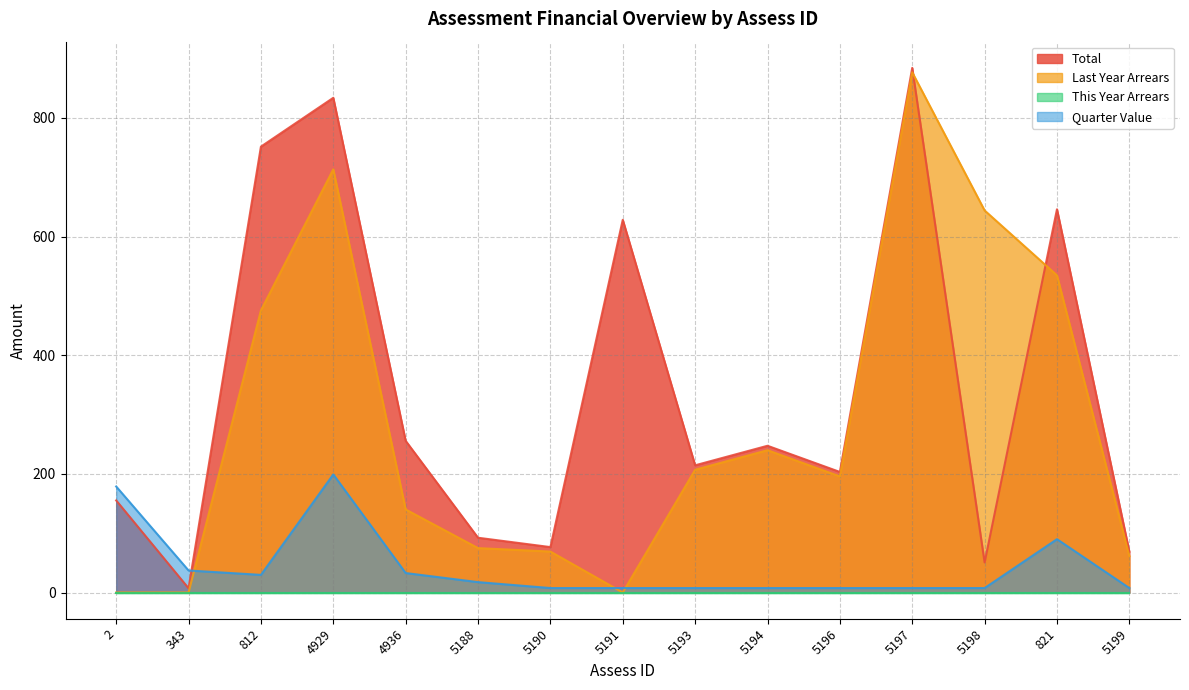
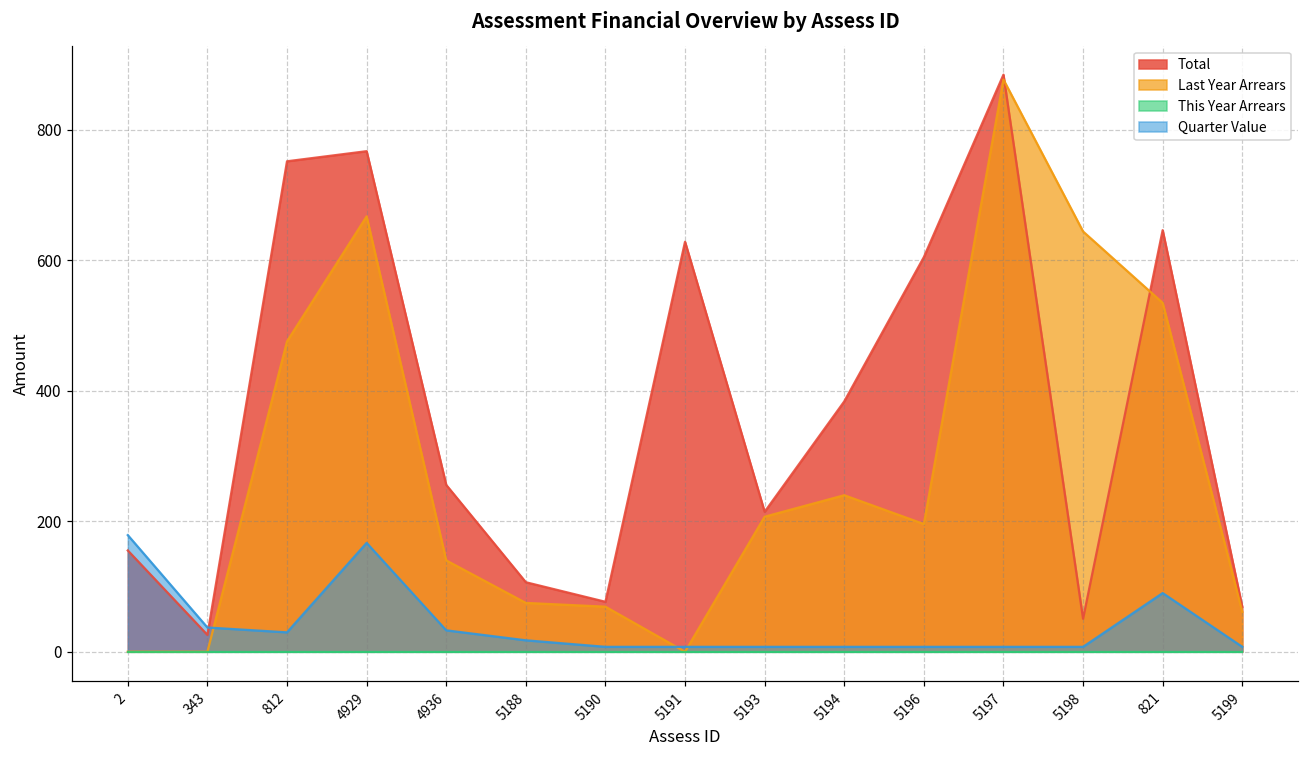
  {
    "Total": {
      "2": 160,
-     "343": 10,
+     "343": 30,
      "812": 750,
-     "4929": 830,
+     "4929": 770,
      "4936": 260,
-     "5188": 90,
+     "5188": 110,
      "5190": 80,
      "5191": 630,
      "5193": 210,
-     "5194": 250,
-     "5196": 200,
+     "5194": 380,
+     "5196": 600,
      "5197": 880,
      "5198": 50,
      "821": 650,
      "5199": 70
    },
    "Last Year Arrears": {
      "812": 480,
-     "4929": 710,
+     "4929": 670,
      "4936": 140,
      "5188": 70,
      "5190": 70,
      "5193": 210,
      "5194": 240,
      "5196": 200,
      "5197": 880,
      "5198": 640,
      "821": 530,
      "5199": 60
    },
    "This Year Arrears": {
      "812": 0,
      "4929": 0,
      "4936": 0,
      "5188": 0,
      "5190": 0,
      "5193": 0,
      "5194": 0,
      "5196": 0,
      "5197": 0,
      "5198": 0,
      "821": 0,
      "5199": 0
    },
    "Quarter Value": {
      "2": 180,
      "343": 40,
      "812": 30,
-     "4929": 200,
+     "4929": 170,
      "4936": 30,
      "5188": 20,
      "5190": 10,
      "5191": 10,
      "5193": 10,
      "5194": 10,
      "5196": 10,
      "5197": 10,
      "5198": 10,
      "821": 90,
      "5199": 10
    }
  }
